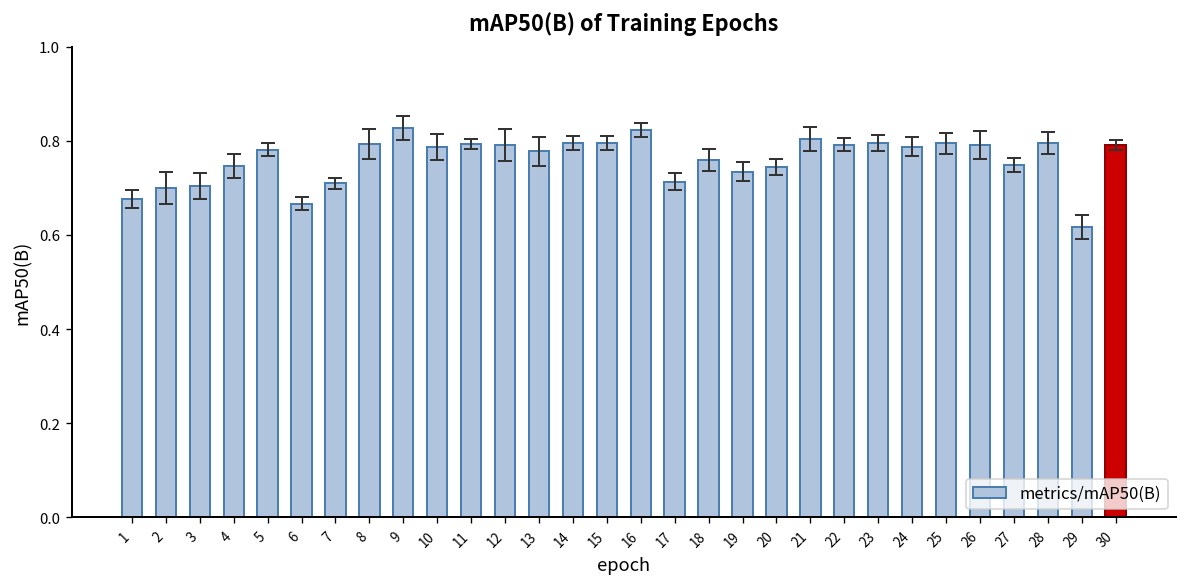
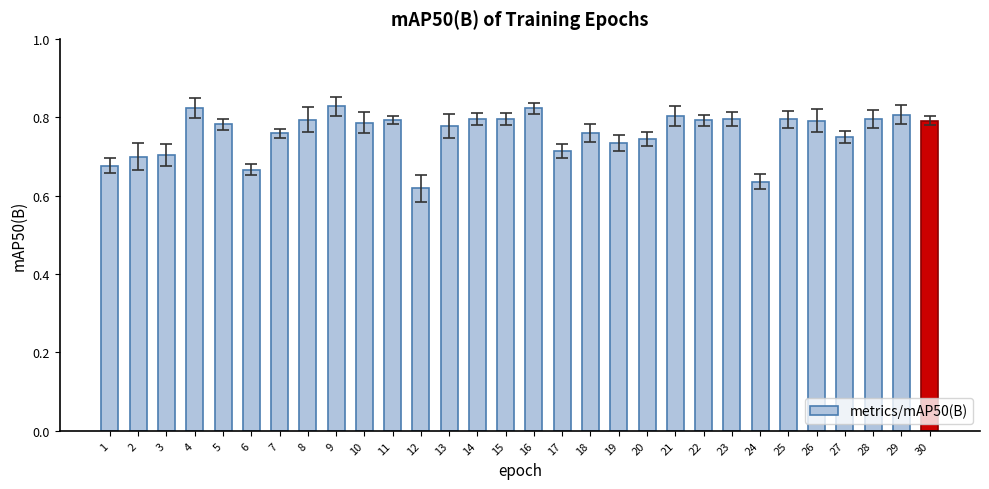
  {
    "metrics/mAP50(B)": {
      "1": 0.68,
      "2": 0.70,
      "3": 0.70,
-     "4": 0.75,
+     "4": 0.82,
      "5": 0.78,
      "6": 0.67,
-     "7": 0.71,
+     "7": 0.76,
      "8": 0.79,
      "9": 0.83,
      "10": 0.79,
      "11": 0.79,
-     "12": 0.79,
+     "12": 0.62,
      "13": 0.78,
      "14": 0.80,
      "15": 0.80,
      "16": 0.82,
      "17": 0.71,
      "18": 0.76,
      "19": 0.73,
      "20": 0.75,
      "21": 0.80,
      "22": 0.79,
      "23": 0.80,
-     "24": 0.79,
+     "24": 0.64,
      "25": 0.79,
      "26": 0.79,
      "27": 0.75,
      "28": 0.80,
-     "29": 0.62,
+     "29": 0.81,
      "30": 0.79
    }
  }
